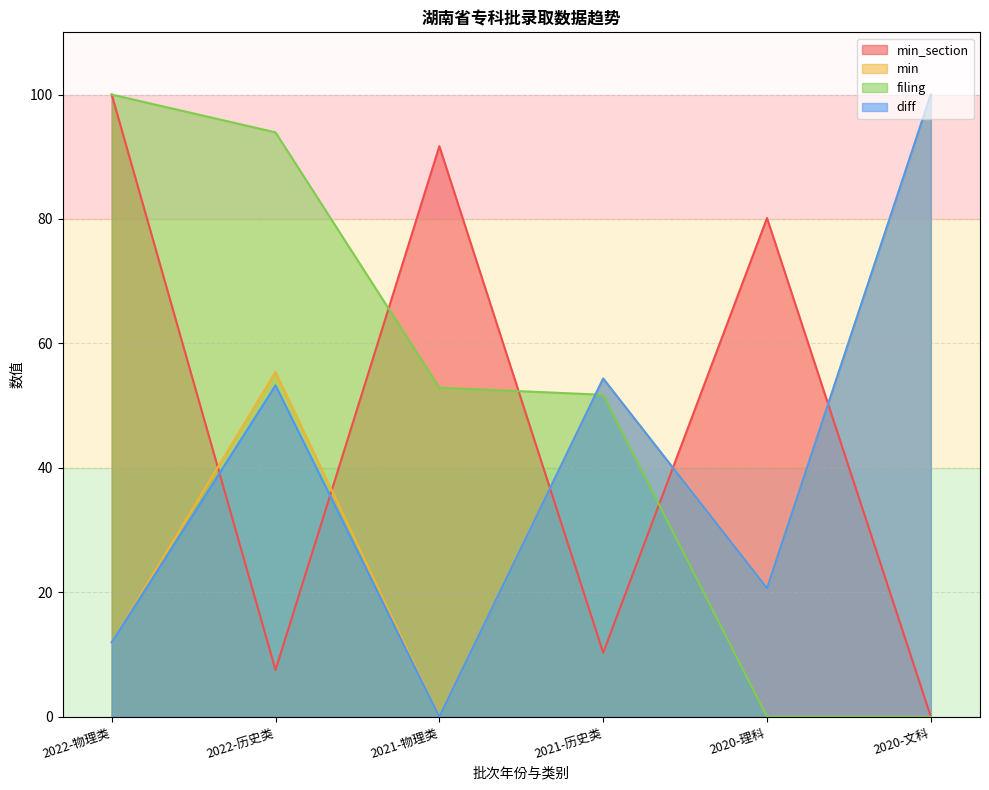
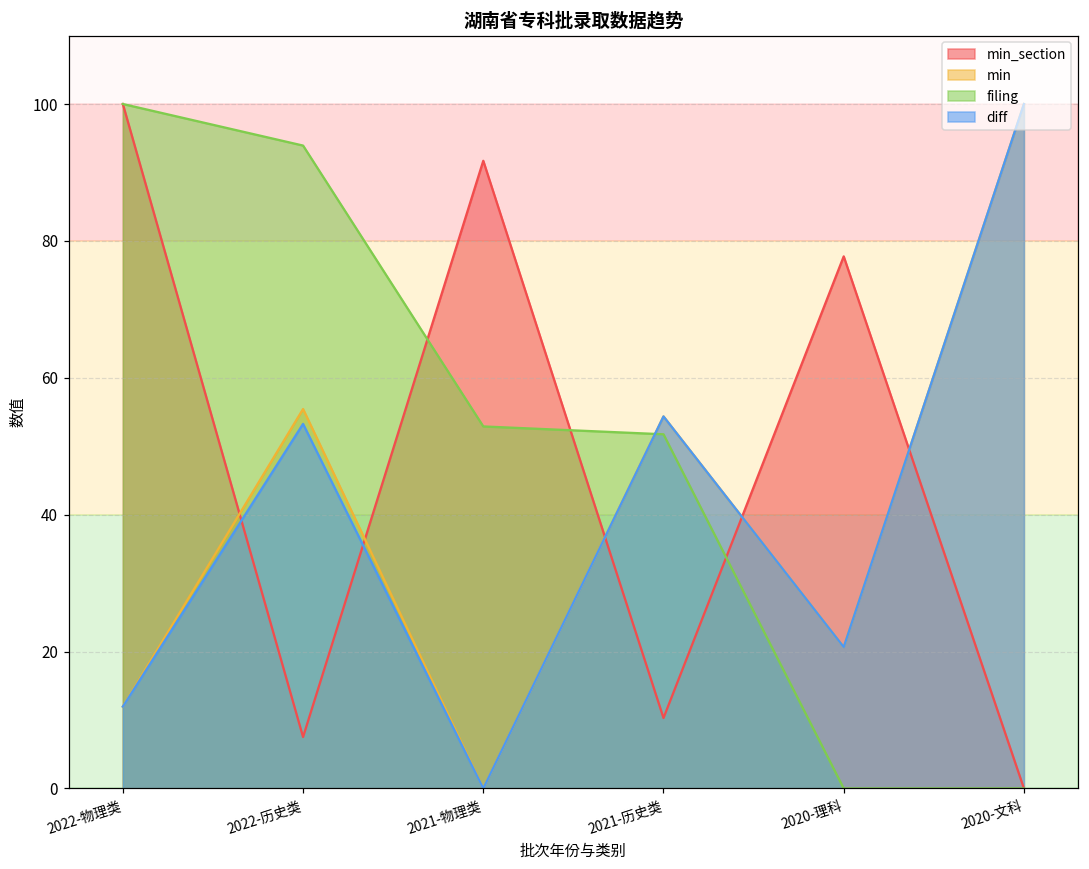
  {
    "min_section": {
      "2022-历史类": 8,
      "2021-物理类": 92,
      "2021-历史类": 10,
-     "2020-理科": 80
+     "2020-理科": 78
    },
    "min": {
      "2022-历史类": 55
    },
    "filing": {
      "2022-历史类": 94,
      "2021-物理类": 53,
      "2021-历史类": 52,
      "2020-理科": 0
    },
    "diff": {
      "2022-历史类": 53
    }
  }
